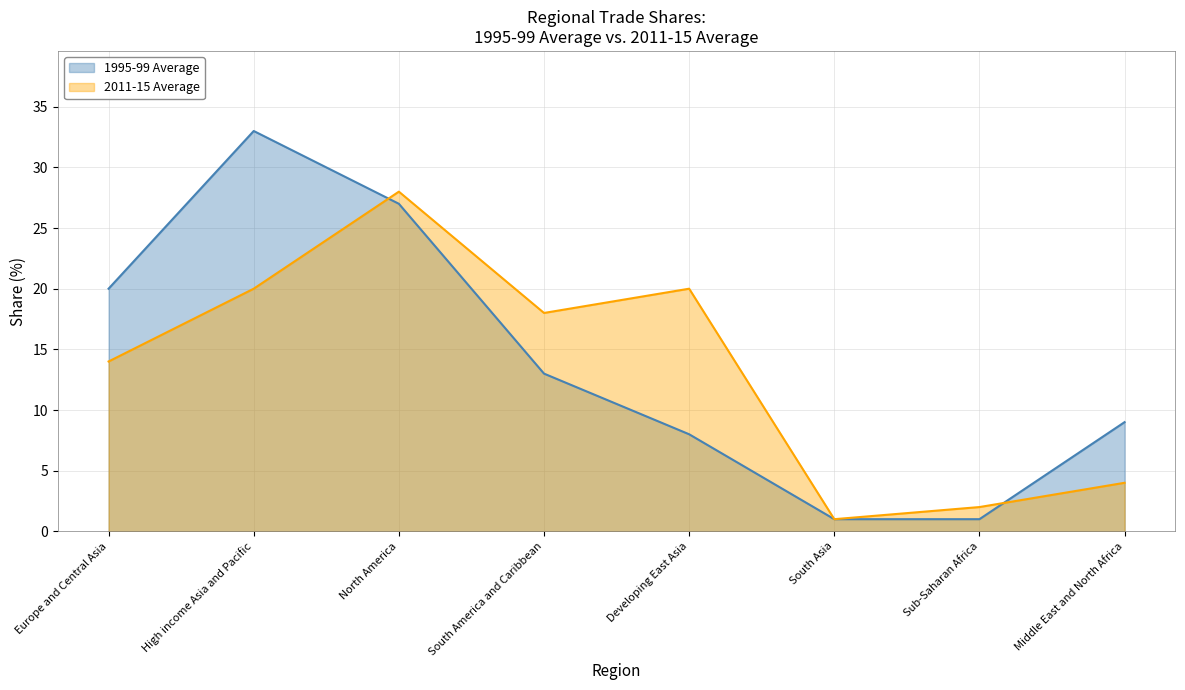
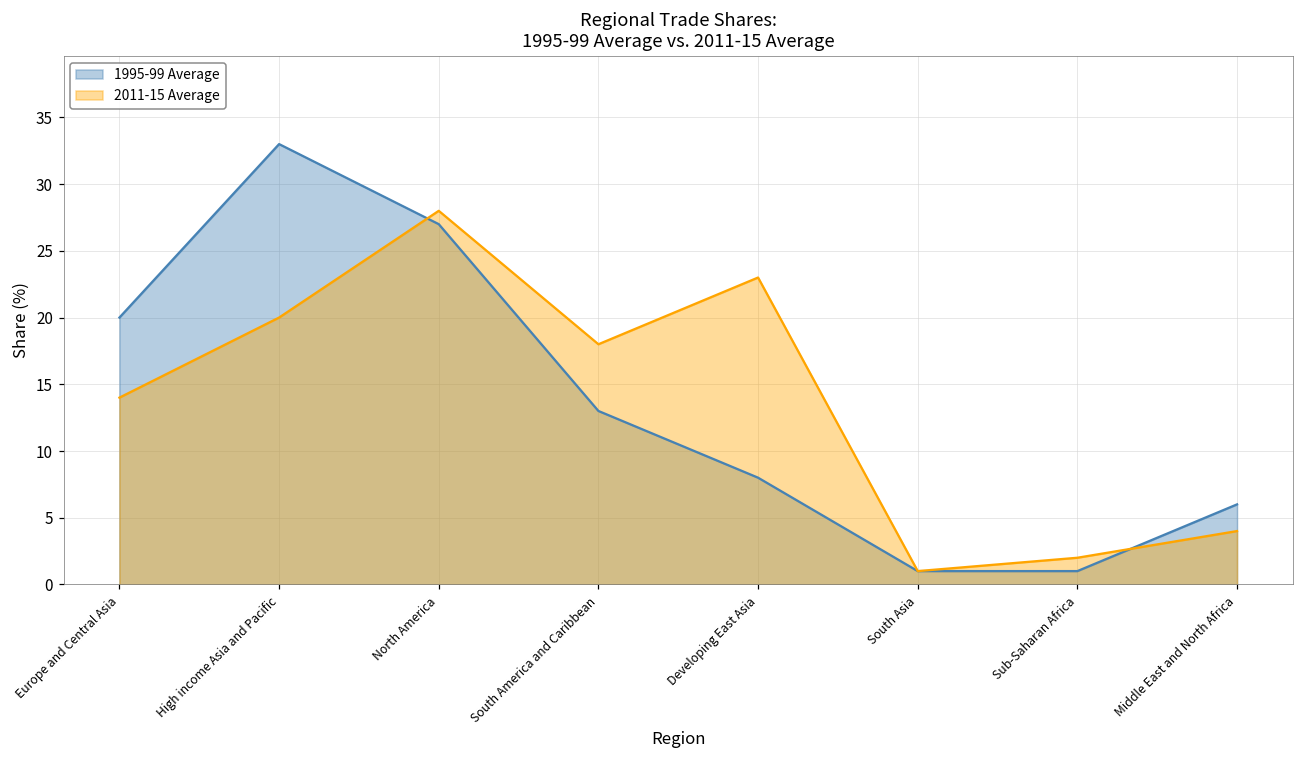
  {
    "1995-99 Average": {
      "Europe and Central Asia": 20,
      "High income Asia and Pacific": 33,
      "North America": 27,
      "South America and Caribbean": 13,
      "Developing East Asia": 8,
      "Sub-Saharan Africa": 1,
-     "Middle East and North Africa": 9
+     "Middle East and North Africa": 6
    },
    "2011-15 Average": {
      "Europe and Central Asia": 14,
      "High income Asia and Pacific": 20,
      "North America": 28,
      "South America and Caribbean": 18,
-     "Developing East Asia": 20,
+     "Developing East Asia": 23,
      "Sub-Saharan Africa": 2,
      "Middle East and North Africa": 4
    }
  }
